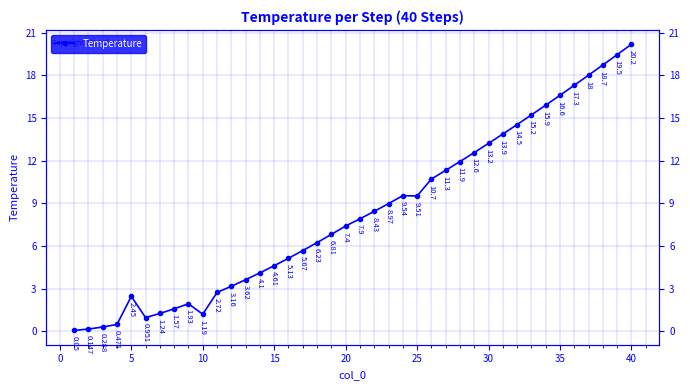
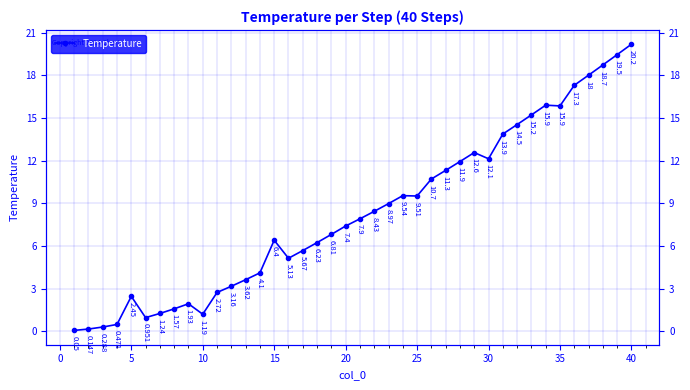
  {
    "5": 2.45,
    "10": 1.19,
-   "15": 4.61,
+   "15": 6.4,
    "20": 7.4,
    "25": 9.51,
-   "30": 13.2,
-   "35": 16.6,
+   "30": 12.1,
+   "35": 15.9,
    "40": 20.2
  }
